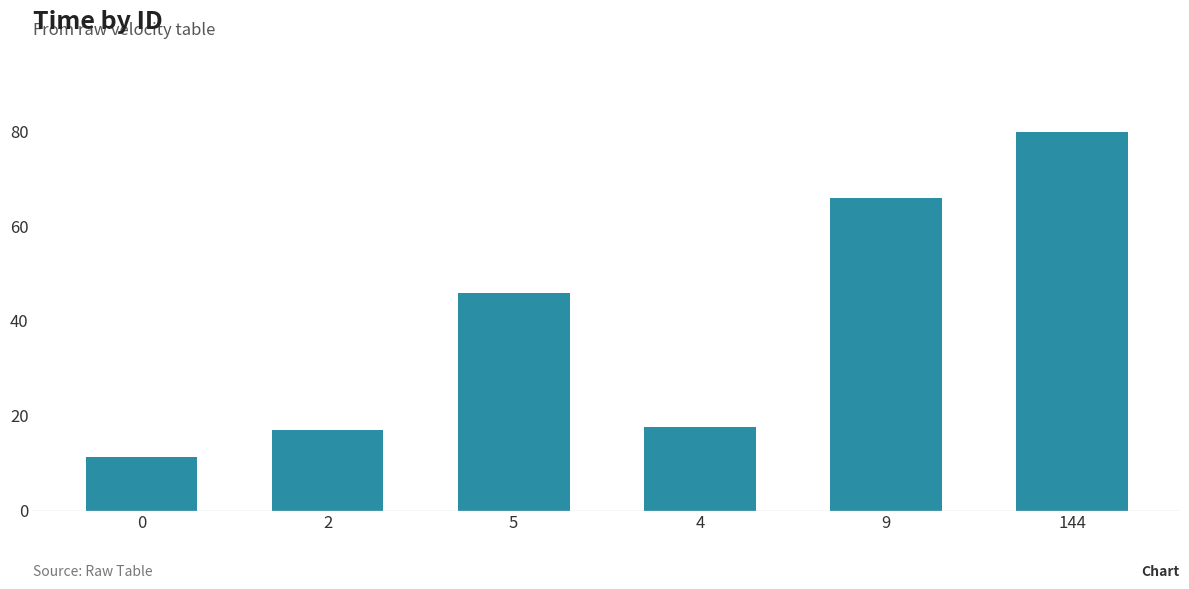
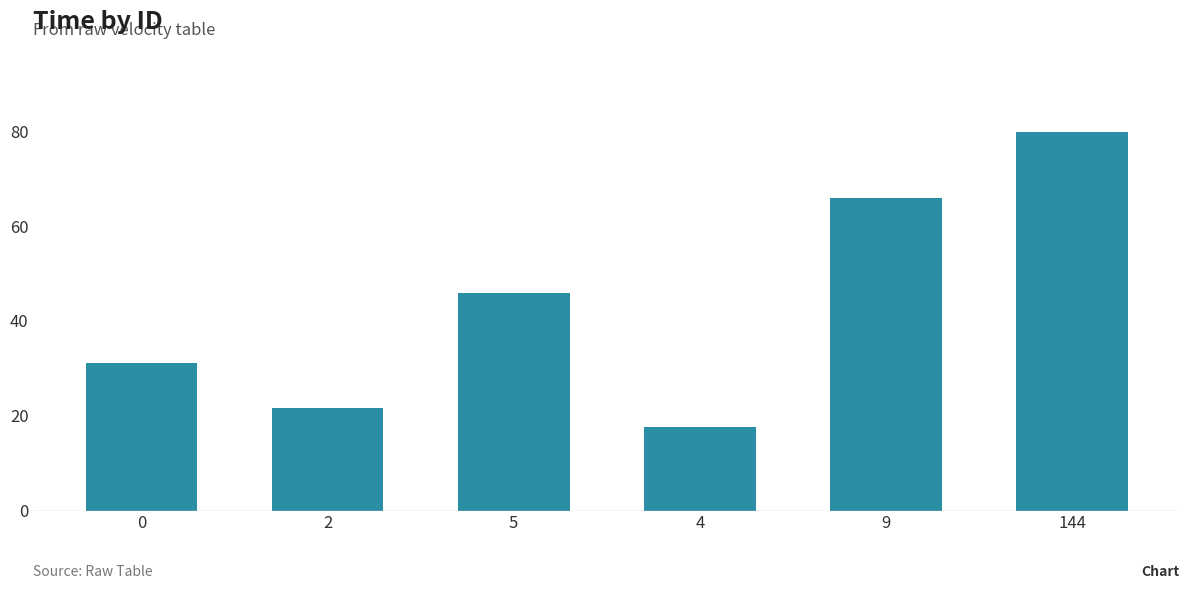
  {
-   "0": 11,
-   "2": 17,
+   "0": 31,
+   "2": 22,
    "5": 46,
    "4": 18,
    "9": 66,
    "144": 80
  }
